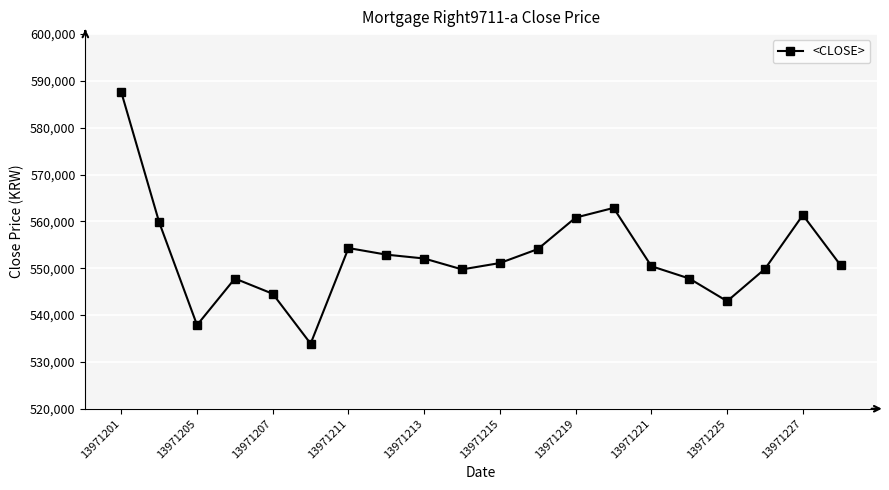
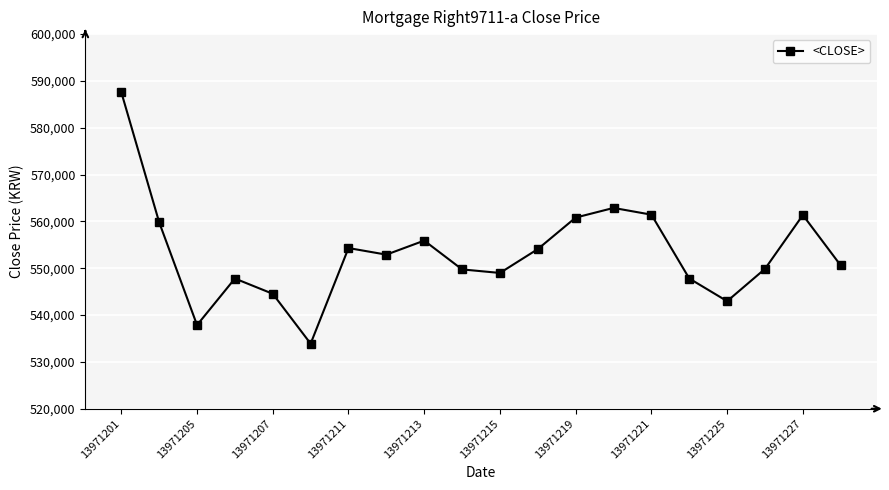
  {
    "13971201": "588,000",
    "13971205": "538,000",
    "13971207": "545,000",
    "13971211": "554,000",
-   "13971213": "552,000",
-   "13971215": "551,000",
+   "13971213": "556,000",
+   "13971215": "549,000",
    "13971219": "561,000",
-   "13971221": "550,000",
+   "13971221": "561,000",
    "13971225": "543,000",
    "13971227": "561,000"
  }
